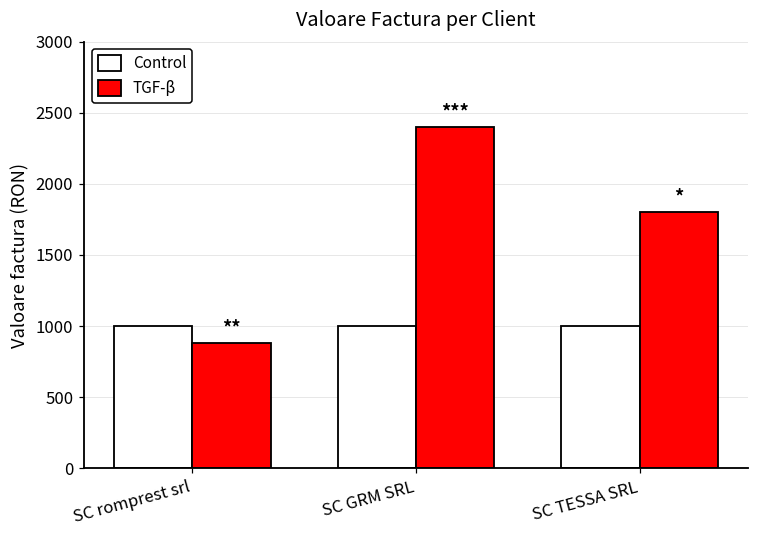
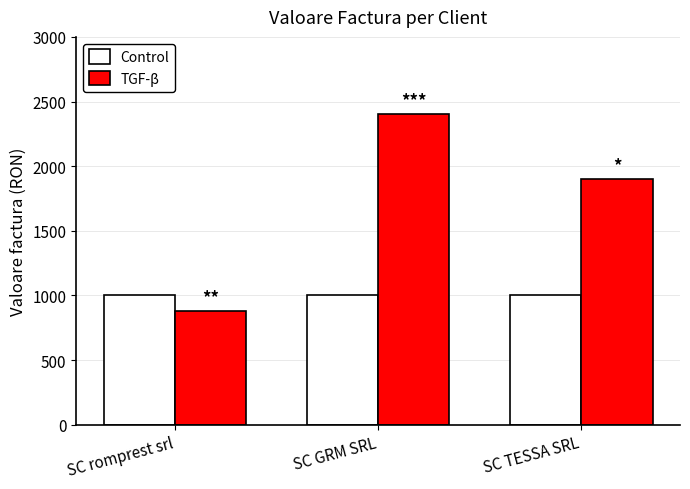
  {
    "Control": {
      "SC romprest srl": 1000,
      "SC GRM SRL": 1000,
      "SC TESSA SRL": 1000
    },
    "TGF-β": {
      "SC romprest srl": 880,
      "SC GRM SRL": 2400,
-     "SC TESSA SRL": 1800
+     "SC TESSA SRL": 1900
    }
  }
